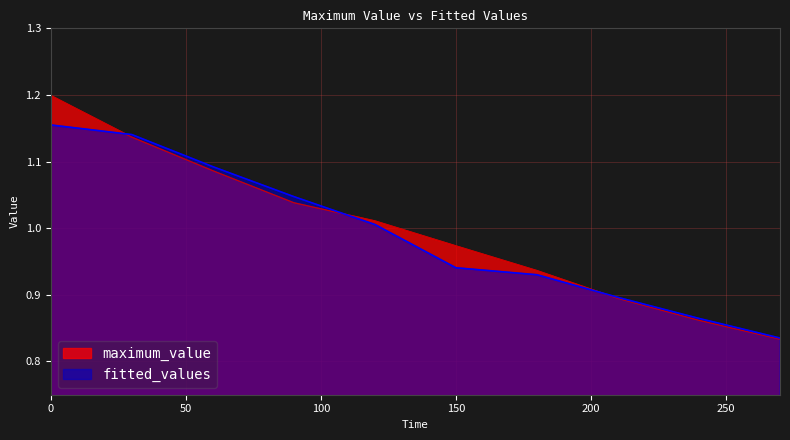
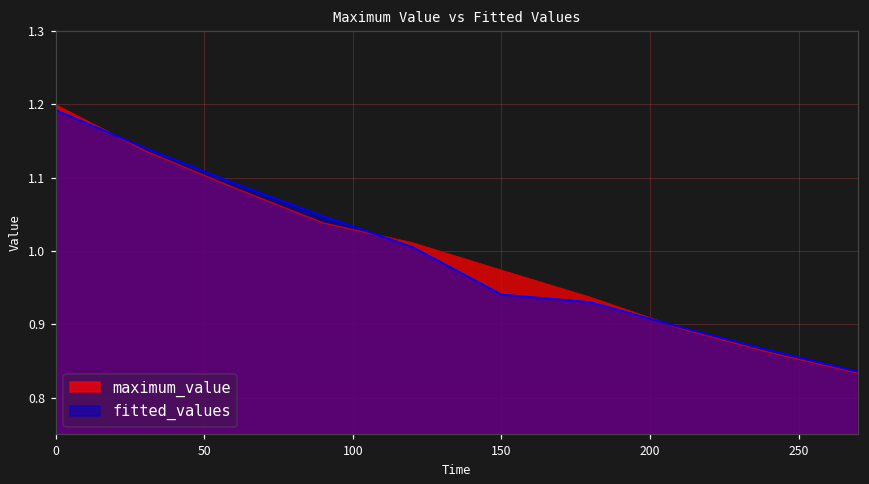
  {
    "maximum_value": {
      "0": 1.20,
      "150": 0.97
    },
    "fitted_values": {
-     "0": 1.15,
+     "0": 1.19,
      "150": 0.94
    }
  }
